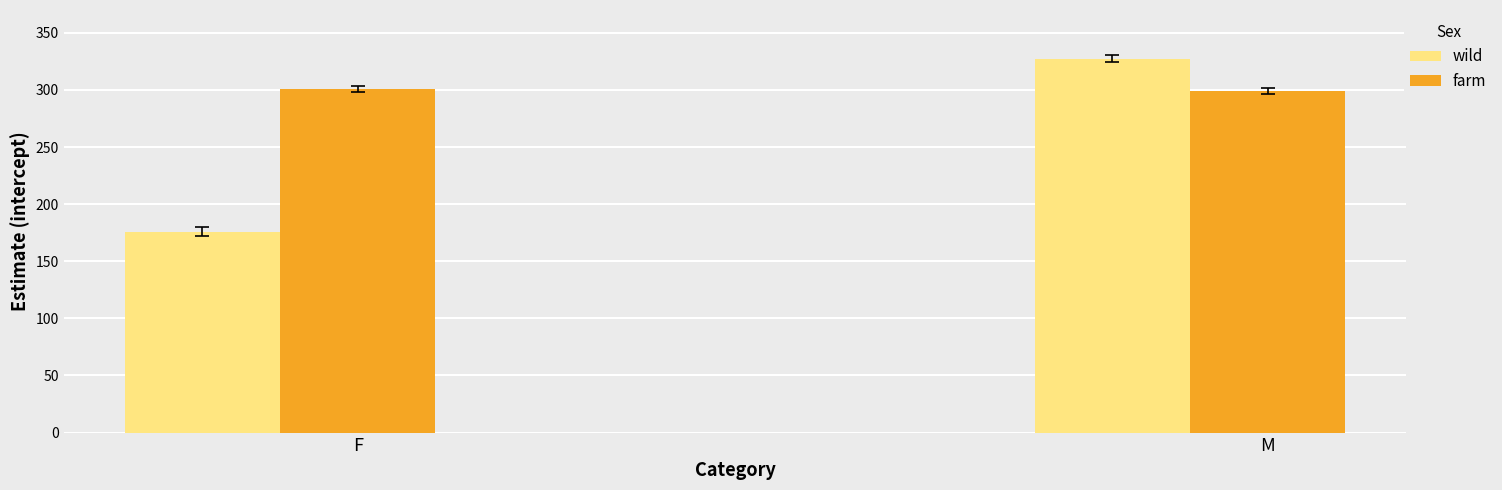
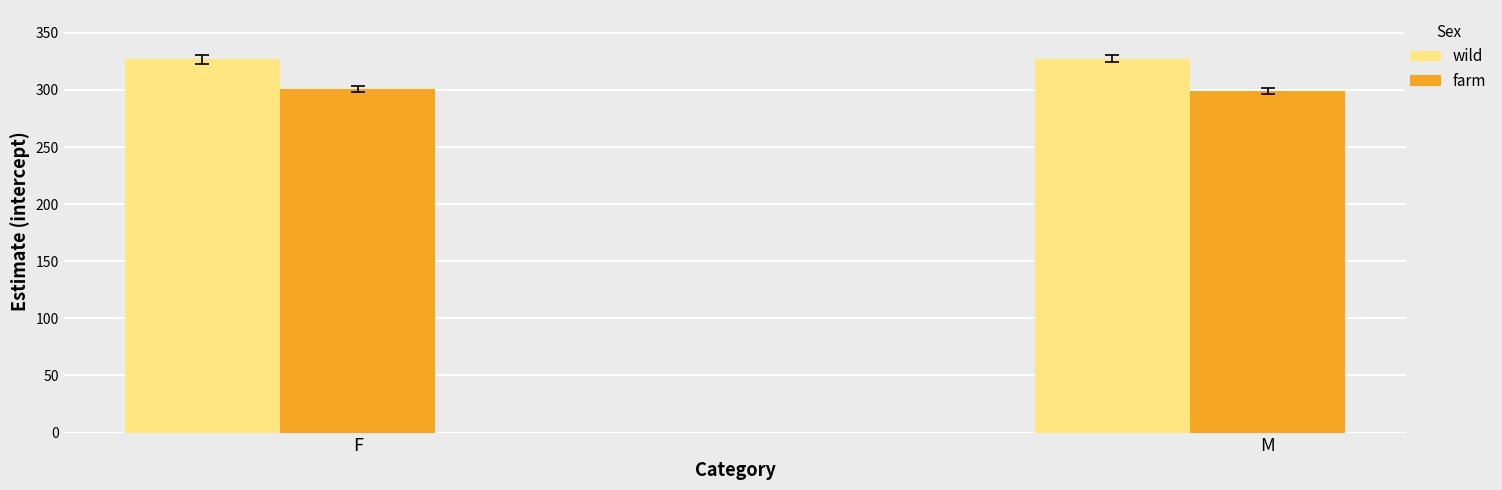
  {
    "wild": {
-     "F": 176,
+     "F": 327,
      "M": 327
    },
    "farm": {
      "F": 301,
      "M": 299
    }
  }
